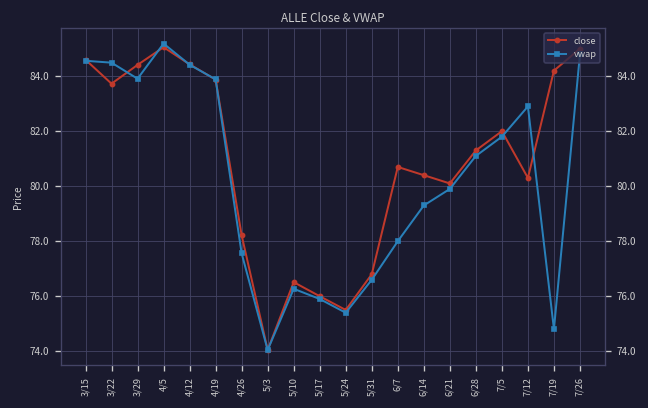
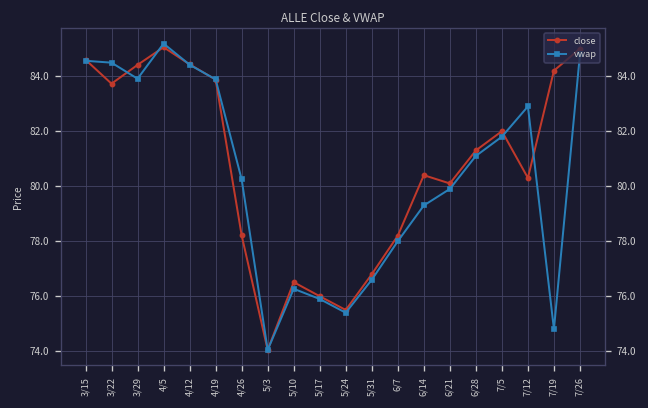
  {
    "close": {
      "3/22": 83.7,
      "3/29": 84.4,
      "4/5": 85.1,
      "4/26": 78.2,
      "5/10": 76.5,
      "5/31": 76.8,
-     "6/7": 80.7,
+     "6/7": 78.2,
      "6/14": 80.4,
      "6/21": 80.1,
      "6/28": 81.3,
      "7/5": 82.0,
      "7/12": 80.3,
      "7/19": 84.2
    },
    "vwap": {
      "3/22": 84.5,
      "3/29": 83.9,
      "4/5": 85.2,
-     "4/26": 77.6,
+     "4/26": 80.3,
      "5/10": 76.3,
      "5/31": 76.6,
      "6/7": 78.0,
      "6/14": 79.3,
      "6/21": 79.9,
      "6/28": 81.1,
      "7/5": 81.8,
      "7/12": 82.9,
      "7/19": 74.8
    }
  }
